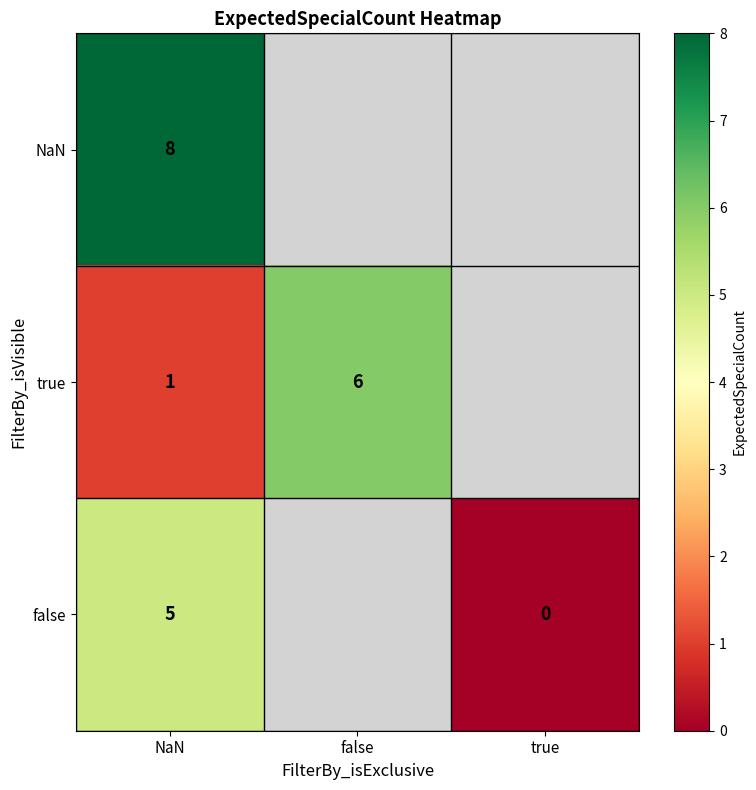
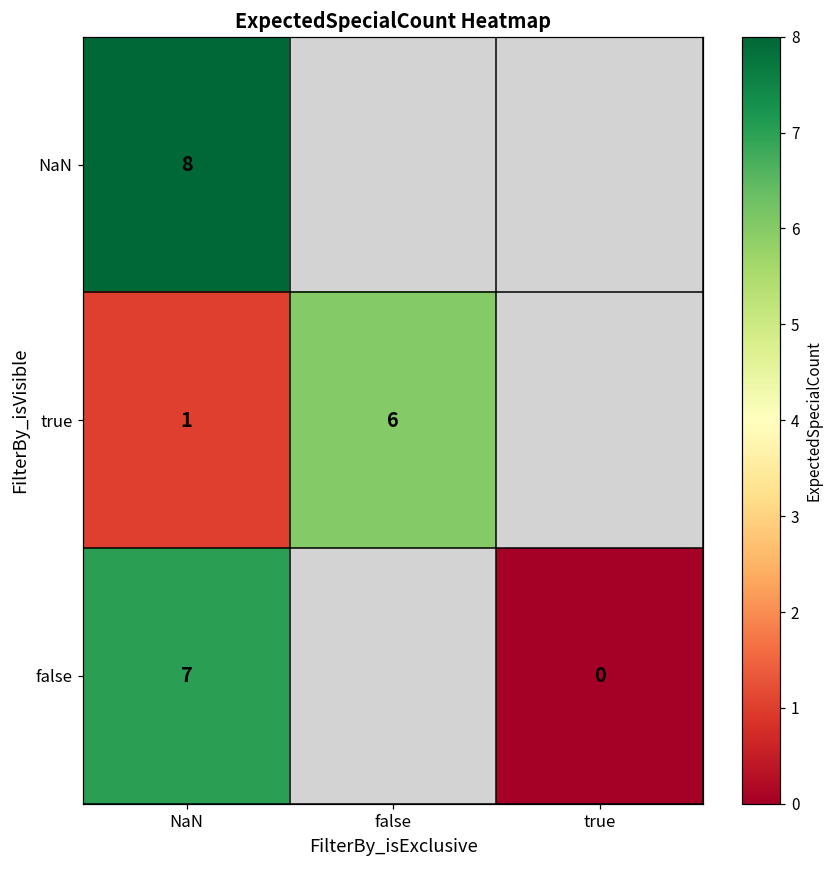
  {
    "NaN": {
      "NaN": 8
    },
    "true": {
      "NaN": 1,
      "false": 6
    },
    "false": {
-     "NaN": 5,
+     "NaN": 7,
      "true": 0
    }
  }
